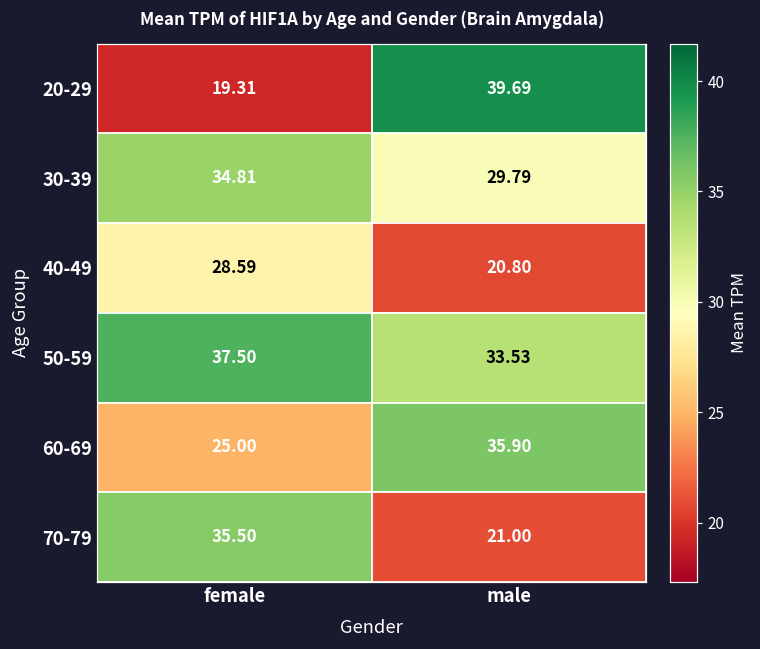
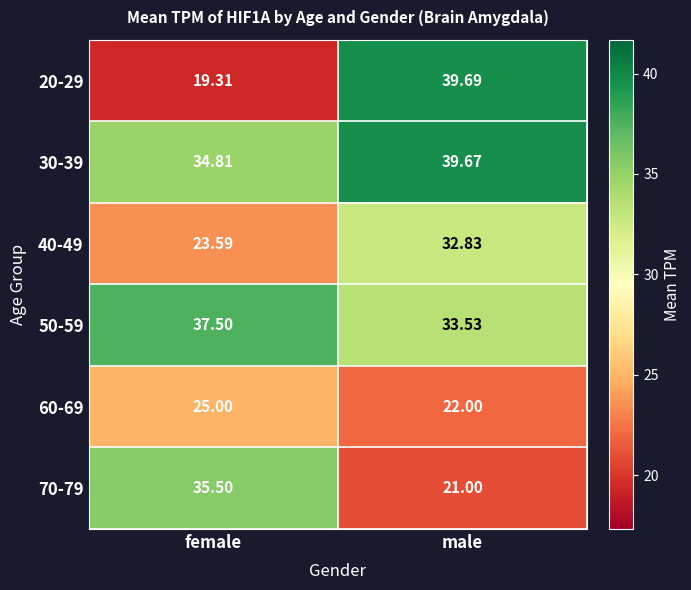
  {
    "20-29": {
      "female": 19.31,
      "male": 39.69
    },
    "30-39": {
      "female": 34.81,
-     "male": 29.79
+     "male": 39.67
    },
    "40-49": {
-     "female": 28.59,
-     "male": 20.80
+     "female": 23.59,
+     "male": 32.83
    },
    "50-59": {
      "female": 37.50,
      "male": 33.53
    },
    "60-69": {
      "female": 25.00,
-     "male": 35.90
+     "male": 22.00
    },
    "70-79": {
      "female": 35.50,
      "male": 21.00
    }
  }
